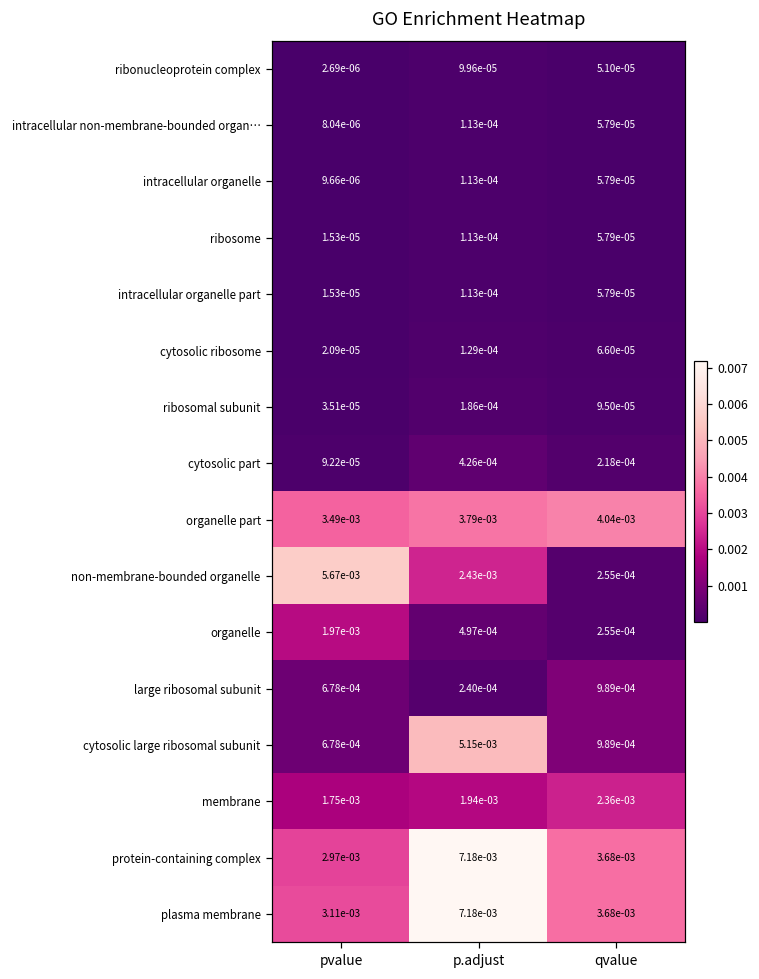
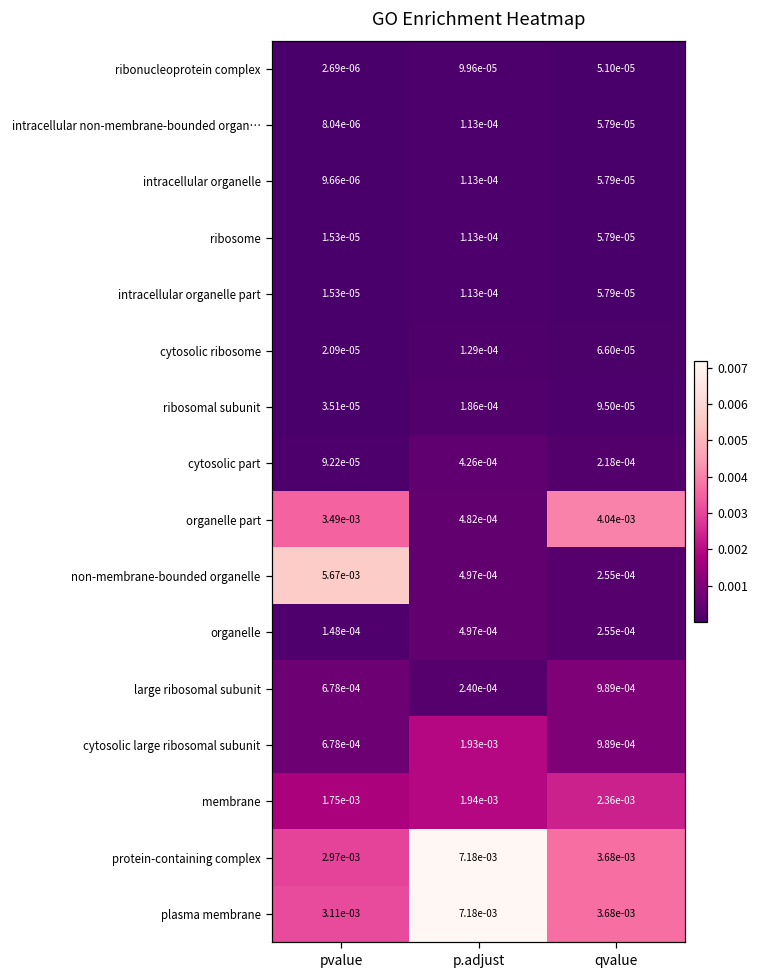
  {
    "ribonucleoprotein complex": {
      "pvalue": "2.69e-06",
      "p.adjust": "9.96e-05",
      "qvalue": "5.10e-05"
    },
    "intracellular non-membrane-bounded organ…": {
      "pvalue": "8.04e-06",
      "p.adjust": "1.13e-04",
      "qvalue": "5.79e-05"
    },
    "intracellular organelle": {
      "pvalue": "9.66e-06",
      "p.adjust": "1.13e-04",
      "qvalue": "5.79e-05"
    },
    "ribosome": {
      "pvalue": "1.53e-05",
      "p.adjust": "1.13e-04",
      "qvalue": "5.79e-05"
    },
    "intracellular organelle part": {
      "pvalue": "1.53e-05",
      "p.adjust": "1.13e-04",
      "qvalue": "5.79e-05"
    },
    "cytosolic ribosome": {
      "pvalue": "2.09e-05",
      "p.adjust": "1.29e-04",
      "qvalue": "6.60e-05"
    },
    "ribosomal subunit": {
      "pvalue": "3.51e-05",
      "p.adjust": "1.86e-04",
      "qvalue": "9.50e-05"
    },
    "cytosolic part": {
      "pvalue": "9.22e-05",
      "p.adjust": "4.26e-04",
      "qvalue": "2.18e-04"
    },
    "organelle part": {
      "pvalue": "3.49e-03",
-     "p.adjust": "3.79e-03",
+     "p.adjust": "4.82e-04",
      "qvalue": "4.04e-03"
    },
    "non-membrane-bounded organelle": {
      "pvalue": "5.67e-03",
-     "p.adjust": "2.43e-03",
+     "p.adjust": "4.97e-04",
      "qvalue": "2.55e-04"
    },
    "organelle": {
-     "pvalue": "1.97e-03",
+     "pvalue": "1.48e-04",
      "p.adjust": "4.97e-04",
      "qvalue": "2.55e-04"
    },
    "large ribosomal subunit": {
      "pvalue": "6.78e-04",
      "p.adjust": "2.40e-04",
      "qvalue": "9.89e-04"
    },
    "cytosolic large ribosomal subunit": {
      "pvalue": "6.78e-04",
-     "p.adjust": "5.15e-03",
+     "p.adjust": "1.93e-03",
      "qvalue": "9.89e-04"
    },
    "membrane": {
      "pvalue": "1.75e-03",
      "p.adjust": "1.94e-03",
      "qvalue": "2.36e-03"
    },
    "protein-containing complex": {
      "pvalue": "2.97e-03",
      "p.adjust": "7.18e-03",
      "qvalue": "3.68e-03"
    },
    "plasma membrane": {
      "pvalue": "3.11e-03",
      "p.adjust": "7.18e-03",
      "qvalue": "3.68e-03"
    }
  }
